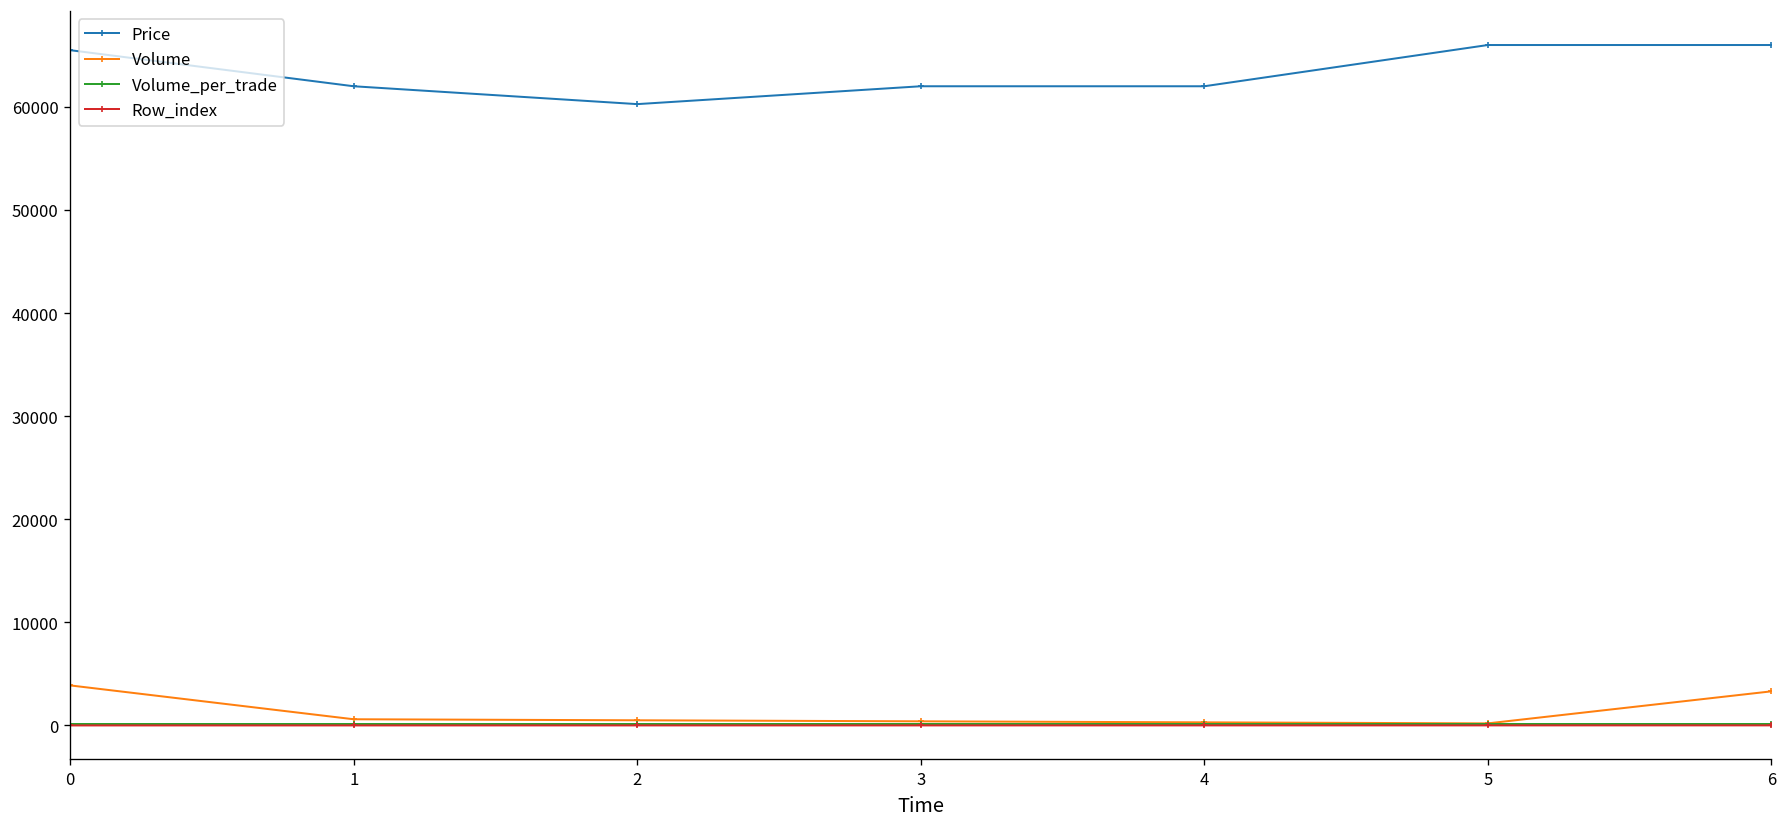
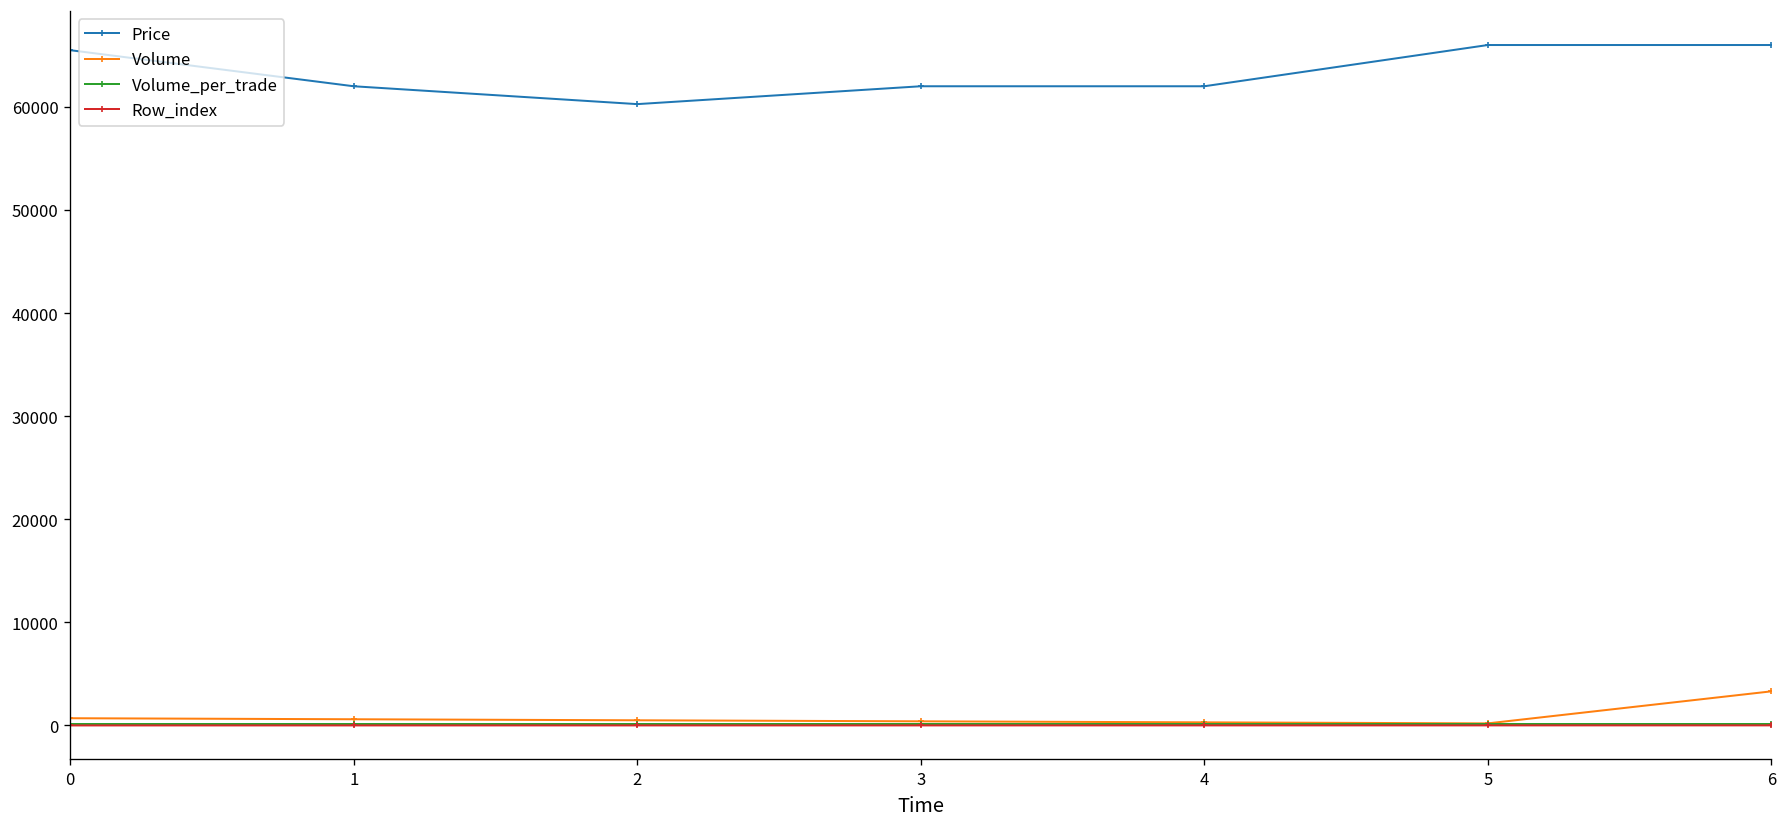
  {
    "Price": {
      "0": 66000,
      "1": 62000,
      "2": 60000,
      "3": 62000,
      "4": 62000,
      "5": 66000,
      "6": 66000
    },
    "Volume": {
-     "0": 4000,
+     "0": 1000,
      "1": 1000,
      "2": 1000,
      "3": 0,
      "6": 3000
    }
  }
